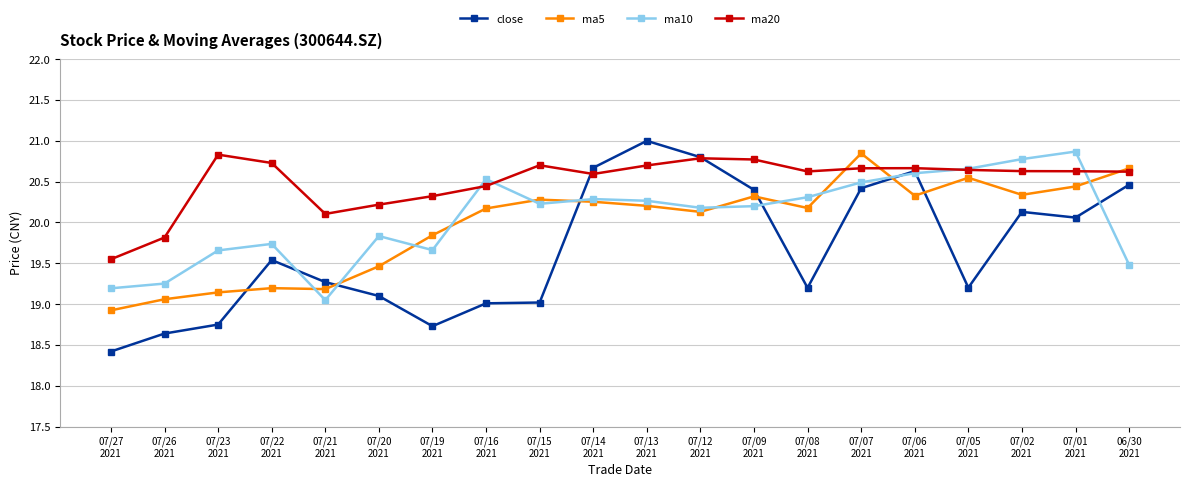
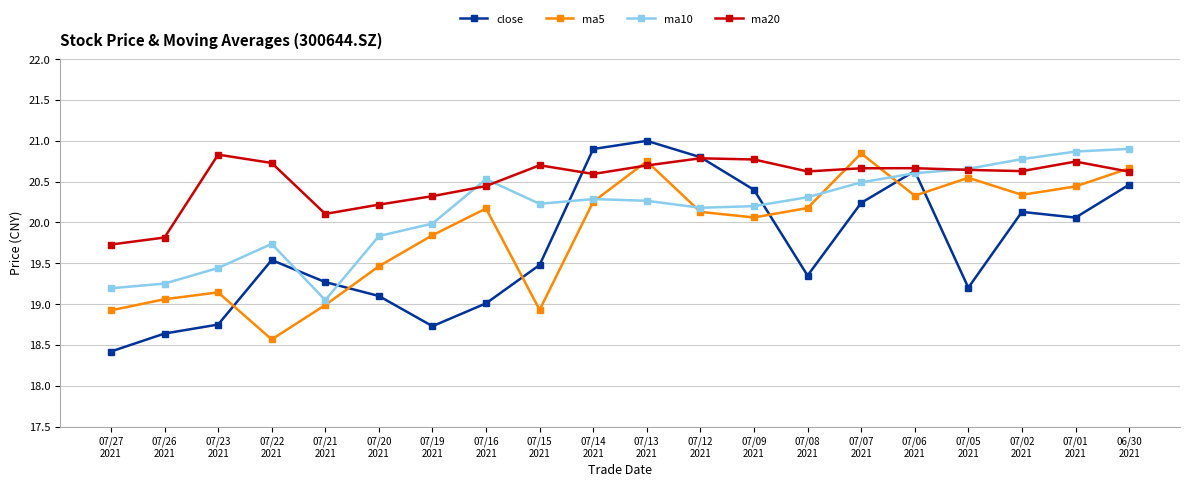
  {
    "close": {
      "07/27 2021": 18.4,
      "07/26 2021": 18.6,
      "07/23 2021": 18.8,
      "07/22 2021": 19.5,
      "07/21 2021": 19.3,
      "07/20 2021": 19.1,
      "07/19 2021": 18.7,
      "07/16 2021": 19.0,
-     "07/15 2021": 19.0,
-     "07/14 2021": 20.7,
+     "07/15 2021": 19.5,
+     "07/14 2021": 20.9,
      "07/13 2021": 21.0,
      "07/09 2021": 20.4,
-     "07/08 2021": 19.2,
-     "07/07 2021": 20.4,
+     "07/08 2021": 19.4,
+     "07/07 2021": 20.2,
      "07/05 2021": 19.2,
      "07/02 2021": 20.1,
      "07/01 2021": 20.1,
      "06/30 2021": 20.5
    },
    "ma5": {
      "07/27 2021": 18.9,
      "07/26 2021": 19.1,
      "07/23 2021": 19.1,
-     "07/22 2021": 19.2,
-     "07/21 2021": 19.2,
+     "07/22 2021": 18.6,
+     "07/21 2021": 19.0,
      "07/20 2021": 19.5,
      "07/19 2021": 19.8,
      "07/16 2021": 20.2,
-     "07/15 2021": 20.3,
+     "07/15 2021": 18.9,
      "07/14 2021": 20.3,
-     "07/13 2021": 20.2,
+     "07/13 2021": 20.7,
      "07/12 2021": 20.1,
-     "07/09 2021": 20.3,
+     "07/09 2021": 20.1,
      "07/08 2021": 20.2,
      "07/07 2021": 20.8,
      "07/06 2021": 20.3,
      "07/05 2021": 20.5,
      "07/02 2021": 20.3,
      "07/01 2021": 20.4,
      "06/30 2021": 20.7
    },
    "ma10": {
      "07/27 2021": 19.2,
      "07/26 2021": 19.3,
-     "07/23 2021": 19.7,
+     "07/23 2021": 19.4,
      "07/22 2021": 19.7,
      "07/21 2021": 19.0,
      "07/20 2021": 19.8,
-     "07/19 2021": 19.7,
+     "07/19 2021": 20.0,
      "07/16 2021": 20.5,
      "07/15 2021": 20.2,
      "07/14 2021": 20.3,
      "07/13 2021": 20.3,
      "07/12 2021": 20.2,
      "07/09 2021": 20.2,
      "07/08 2021": 20.3,
      "07/07 2021": 20.5,
      "07/02 2021": 20.8,
      "07/01 2021": 20.9,
-     "06/30 2021": 19.5
+     "06/30 2021": 20.9
    },
    "ma20": {
-     "07/27 2021": 19.6,
+     "07/27 2021": 19.7,
      "07/26 2021": 19.8,
      "07/23 2021": 20.8,
      "07/22 2021": 20.7,
      "07/21 2021": 20.1,
      "07/20 2021": 20.2,
      "07/19 2021": 20.3,
      "07/16 2021": 20.4,
      "07/15 2021": 20.7,
      "07/14 2021": 20.6,
      "07/13 2021": 20.7,
      "07/09 2021": 20.8,
      "07/08 2021": 20.6,
      "07/07 2021": 20.7,
      "07/06 2021": 20.7,
      "07/02 2021": 20.6,
-     "07/01 2021": 20.6,
+     "07/01 2021": 20.7,
      "06/30 2021": 20.6
    }
  }
